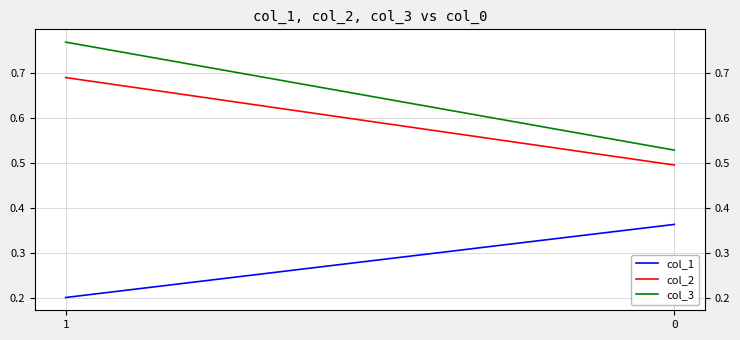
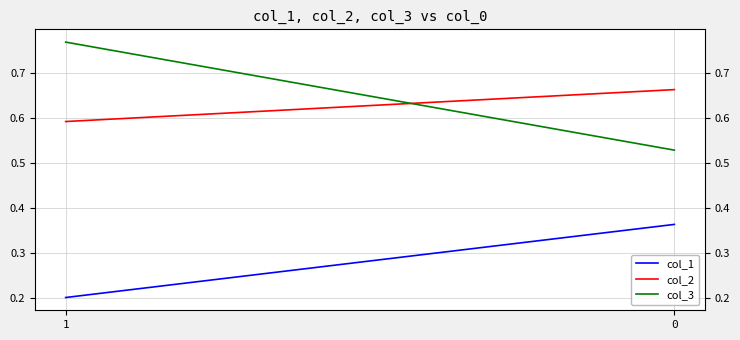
  {
    "col_1": {
      "1": 0.20,
      "0": 0.36
    },
    "col_2": {
-     "1": 0.69,
-     "0": 0.50
+     "1": 0.59,
+     "0": 0.66
    },
    "col_3": {
      "1": 0.77,
      "0": 0.53
    }
  }
